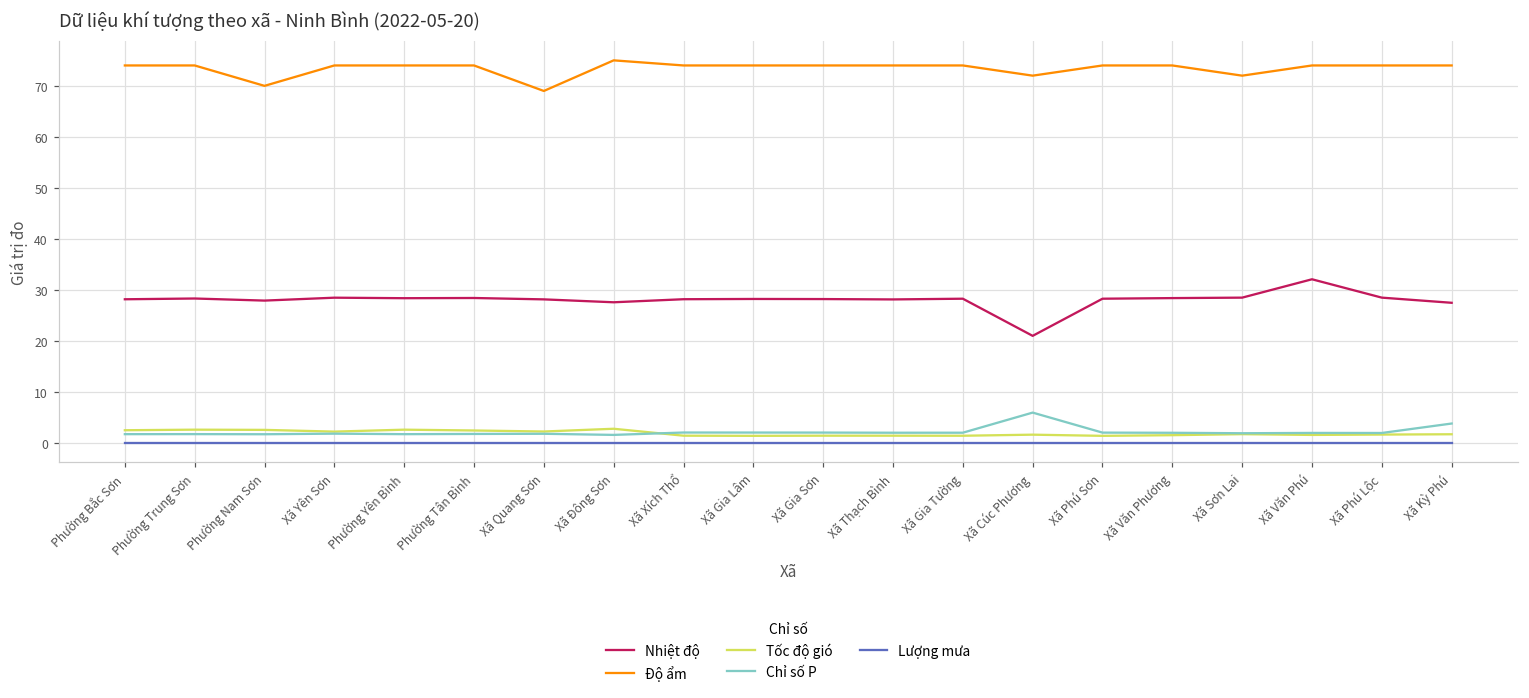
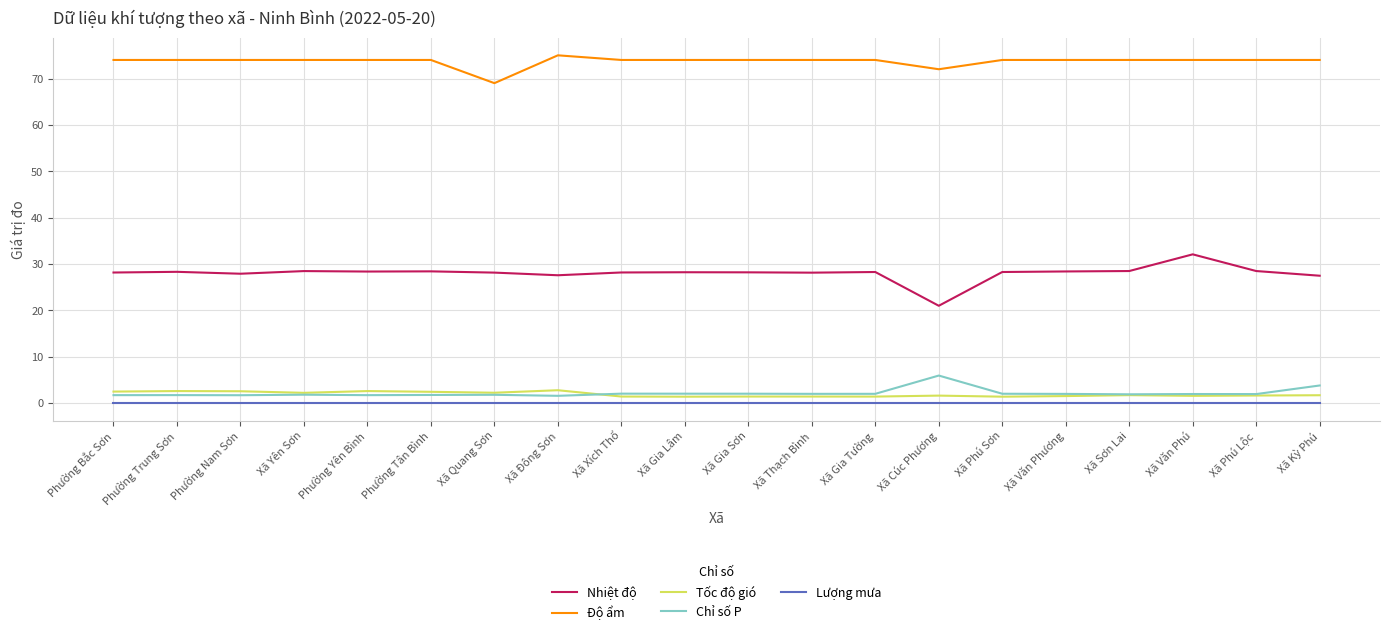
  {
    "Nhiệt độ": {
      "Phường Bắc Sơn": 28,
      "Phường Trung Sơn": 28,
      "Phường Nam Sơn": 28,
      "Xã Yên Sơn": 28,
      "Phường Yên Bình": 28,
      "Phường Tân Bình": 28,
      "Xã Quang Sơn": 28,
      "Xã Đông Sơn": 28,
      "Xã Xích Thổ": 28,
      "Xã Gia Lâm": 28,
      "Xã Gia Sơn": 28,
      "Xã Thạch Bình": 28,
      "Xã Gia Tường": 28,
      "Xã Cúc Phương": 21,
      "Xã Phú Sơn": 28,
      "Xã Văn Phương": 28,
      "Xã Sơn Lai": 28,
      "Xã Văn Phú": 32,
      "Xã Phú Lộc": 28,
      "Xã Kỳ Phú": 27
    },
    "Độ ẩm": {
      "Phường Bắc Sơn": 74,
      "Phường Trung Sơn": 74,
-     "Phường Nam Sơn": 70,
+     "Phường Nam Sơn": 74,
      "Xã Yên Sơn": 74,
      "Phường Yên Bình": 74,
      "Phường Tân Bình": 74,
      "Xã Quang Sơn": 69,
      "Xã Đông Sơn": 75,
      "Xã Xích Thổ": 74,
      "Xã Gia Lâm": 74,
      "Xã Gia Sơn": 74,
      "Xã Thạch Bình": 74,
      "Xã Gia Tường": 74,
      "Xã Cúc Phương": 72,
      "Xã Phú Sơn": 74,
      "Xã Văn Phương": 74,
-     "Xã Sơn Lai": 72,
+     "Xã Sơn Lai": 74,
      "Xã Văn Phú": 74,
      "Xã Phú Lộc": 74,
      "Xã Kỳ Phú": 74
    },
    "Tốc độ gió": {
      "Phường Bắc Sơn": 3,
      "Phường Trung Sơn": 3,
      "Phường Nam Sơn": 3,
      "Phường Yên Bình": 3,
      "Phường Tân Bình": 2,
      "Xã Đông Sơn": 3,
      "Xã Xích Thổ": 1,
      "Xã Gia Lâm": 1,
      "Xã Gia Sơn": 1,
      "Xã Thạch Bình": 1,
      "Xã Gia Tường": 1,
      "Xã Cúc Phương": 2,
      "Xã Phú Sơn": 1,
      "Xã Kỳ Phú": 2
    },
    "Chỉ số P": {
      "Phường Bắc Sơn": 2,
      "Phường Trung Sơn": 2,
      "Phường Nam Sơn": 2,
      "Phường Yên Bình": 2,
      "Phường Tân Bình": 2,
      "Xã Đông Sơn": 2,
      "Xã Xích Thổ": 2,
      "Xã Gia Lâm": 2,
      "Xã Gia Sơn": 2,
      "Xã Thạch Bình": 2,
      "Xã Gia Tường": 2,
      "Xã Cúc Phương": 6,
      "Xã Phú Sơn": 2,
      "Xã Kỳ Phú": 4
    },
    "Lượng mưa": {
      "Phường Bắc Sơn": 0,
      "Phường Trung Sơn": 0,
      "Phường Nam Sơn": 0,
      "Xã Yên Sơn": 0,
      "Phường Yên Bình": 0,
      "Phường Tân Bình": 0,
      "Xã Quang Sơn": 0,
      "Xã Đông Sơn": 0,
      "Xã Xích Thổ": 0,
      "Xã Gia Lâm": 0,
      "Xã Gia Sơn": 0,
      "Xã Thạch Bình": 0,
      "Xã Gia Tường": 0,
      "Xã Cúc Phương": 0,
      "Xã Phú Sơn": 0,
      "Xã Văn Phương": 0,
      "Xã Sơn Lai": 0,
      "Xã Văn Phú": 0,
      "Xã Phú Lộc": 0,
      "Xã Kỳ Phú": 0
    }
  }
